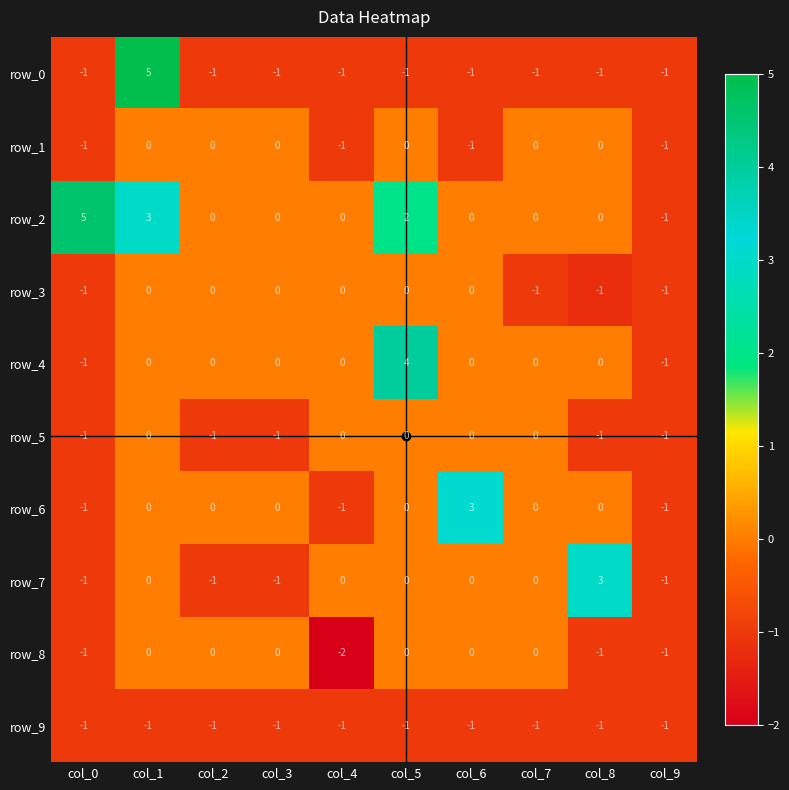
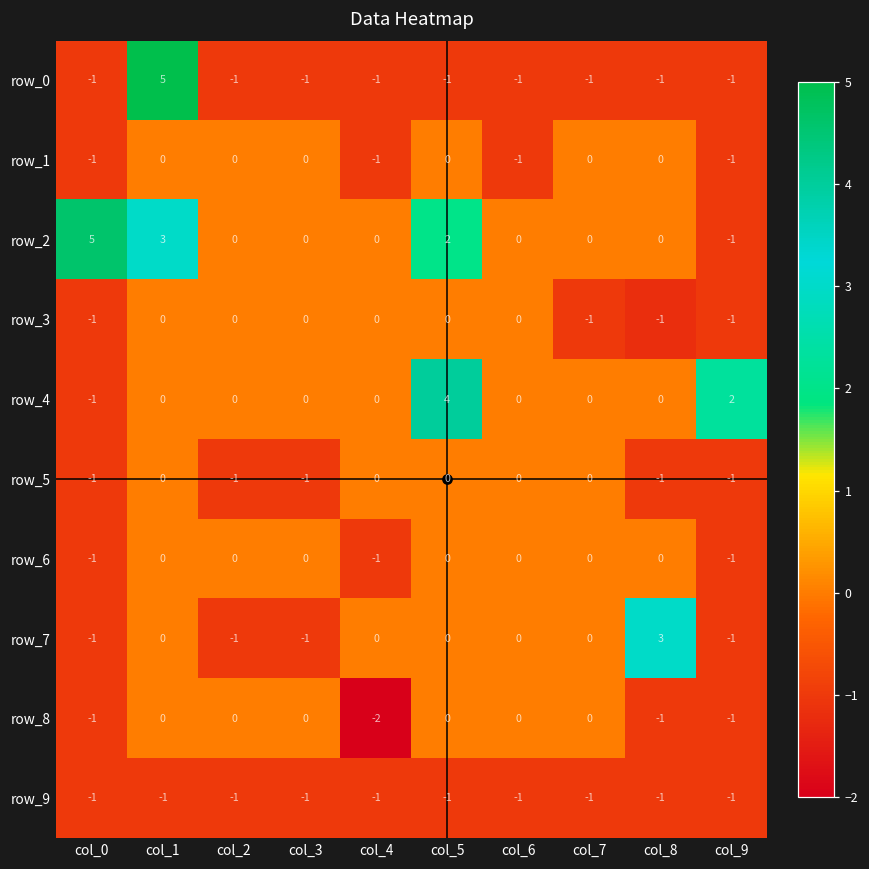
  {
    "row_0": {
      "col_0": -1,
      "col_1": 5,
      "col_2": -1,
      "col_3": -1,
      "col_4": -1,
      "col_5": -1,
      "col_6": -1,
      "col_7": -1,
      "col_8": -1,
      "col_9": -1
    },
    "row_1": {
      "col_0": -1,
      "col_1": 0,
      "col_2": 0,
      "col_3": 0,
      "col_4": -1,
      "col_5": 0,
      "col_6": -1,
      "col_7": 0,
      "col_8": 0,
      "col_9": -1
    },
    "row_2": {
      "col_0": 5,
      "col_1": 3,
      "col_2": 0,
      "col_3": 0,
      "col_4": 0,
      "col_5": 2,
      "col_6": 0,
      "col_7": 0,
      "col_8": 0,
      "col_9": -1
    },
    "row_3": {
      "col_0": -1,
      "col_1": 0,
      "col_2": 0,
      "col_3": 0,
      "col_4": 0,
      "col_5": 0,
      "col_6": 0,
      "col_7": -1,
      "col_8": -1,
      "col_9": -1
    },
    "row_4": {
      "col_0": -1,
      "col_1": 0,
      "col_2": 0,
      "col_3": 0,
      "col_4": 0,
      "col_5": 4,
      "col_6": 0,
      "col_7": 0,
      "col_8": 0,
-     "col_9": -1
+     "col_9": 2
    },
    "row_5": {
      "col_0": -1,
      "col_1": 0,
      "col_2": -1,
      "col_3": -1,
      "col_4": 0,
      "col_6": 0,
      "col_7": 0,
      "col_8": -1,
      "col_9": -1
    },
    "row_6": {
      "col_0": -1,
      "col_1": 0,
      "col_2": 0,
      "col_3": 0,
      "col_4": -1,
      "col_5": 0,
-     "col_6": 3,
+     "col_6": 0,
      "col_7": 0,
      "col_8": 0,
      "col_9": -1
    },
    "row_7": {
      "col_0": -1,
      "col_1": 0,
      "col_2": -1,
      "col_3": -1,
      "col_4": 0,
      "col_5": 0,
      "col_6": 0,
      "col_7": 0,
      "col_8": 3,
      "col_9": -1
    },
    "row_8": {
      "col_0": -1,
      "col_1": 0,
      "col_2": 0,
      "col_3": 0,
      "col_4": -2,
      "col_5": 0,
      "col_6": 0,
      "col_7": 0,
      "col_8": -1,
      "col_9": -1
    },
    "row_9": {
      "col_0": -1,
      "col_1": -1,
      "col_2": -1,
      "col_3": -1,
      "col_4": -1,
      "col_5": -1,
      "col_6": -1,
      "col_7": -1,
      "col_8": -1,
      "col_9": -1
    }
  }
